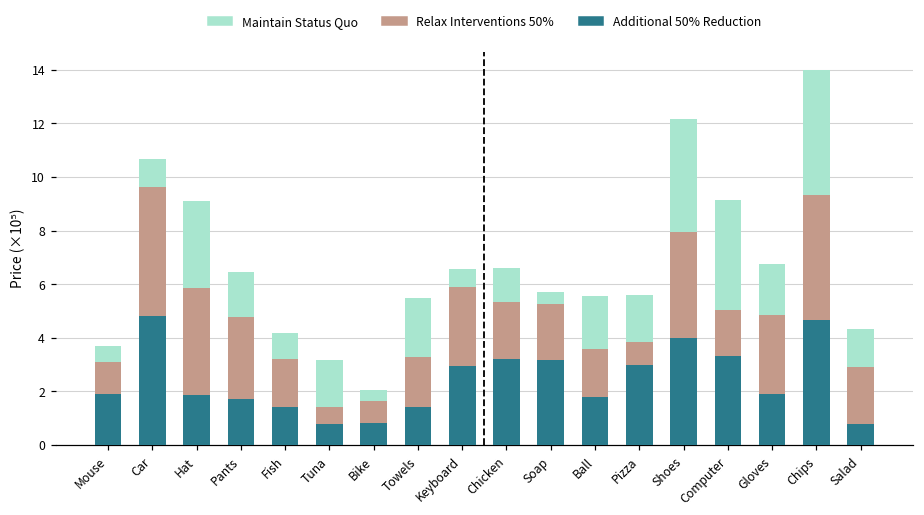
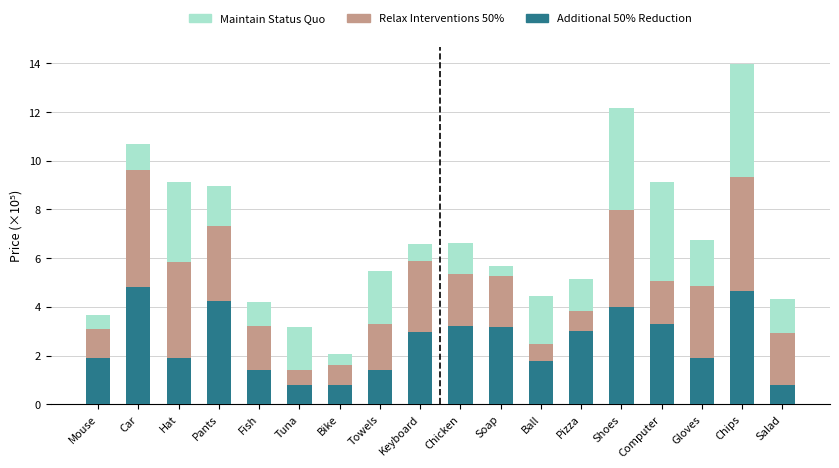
  {
    "Additional 50% Reduction": {
      "Mouse": 1.9,
      "Car": 4.8,
      "Hat": 1.9,
-     "Pants": 1.7,
+     "Pants": 4.2,
      "Fish": 1.4,
      "Tuna": 0.8,
      "Bike": 0.8,
      "Towels": 1.4,
      "Keyboard": 3.0,
      "Chicken": 3.2,
      "Soap": 3.2,
      "Ball": 1.8,
      "Pizza": 3.0,
      "Shoes": 4.0,
      "Computer": 3.3,
      "Gloves": 1.9,
      "Chips": 4.7,
      "Salad": 0.8
    },
    "Relax Interventions 50%": {
      "Mouse": 1.2,
      "Car": 4.8,
      "Hat": 4.0,
      "Pants": 3.1,
      "Fish": 1.8,
      "Tuna": 0.6,
      "Bike": 0.8,
      "Towels": 1.9,
      "Keyboard": 2.9,
      "Chicken": 2.1,
      "Soap": 2.1,
-     "Ball": 1.8,
+     "Ball": 0.7,
      "Pizza": 0.8,
      "Shoes": 4.0,
      "Computer": 1.8,
      "Gloves": 2.9,
      "Chips": 4.7,
      "Salad": 2.1
    },
    "Maintain Status Quo": {
      "Mouse": 0.6,
      "Car": 1.0,
      "Hat": 3.3,
      "Pants": 1.7,
      "Fish": 1.0,
      "Tuna": 1.8,
      "Bike": 0.4,
      "Towels": 2.2,
      "Keyboard": 0.7,
      "Chicken": 1.3,
      "Soap": 0.4,
      "Ball": 2.0,
-     "Pizza": 1.8,
+     "Pizza": 1.3,
      "Shoes": 4.2,
      "Computer": 4.1,
      "Gloves": 1.9,
      "Chips": 4.7,
      "Salad": 1.4
    }
  }
